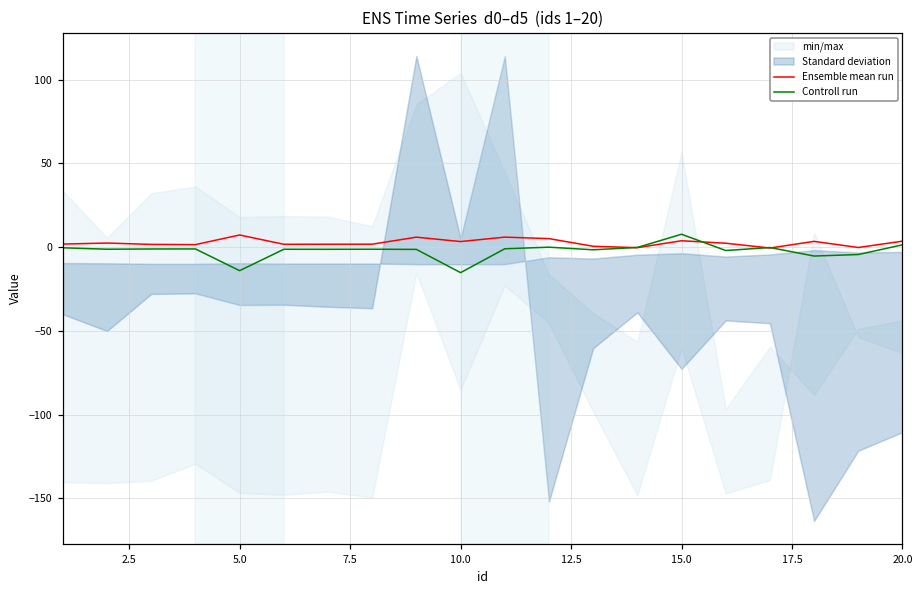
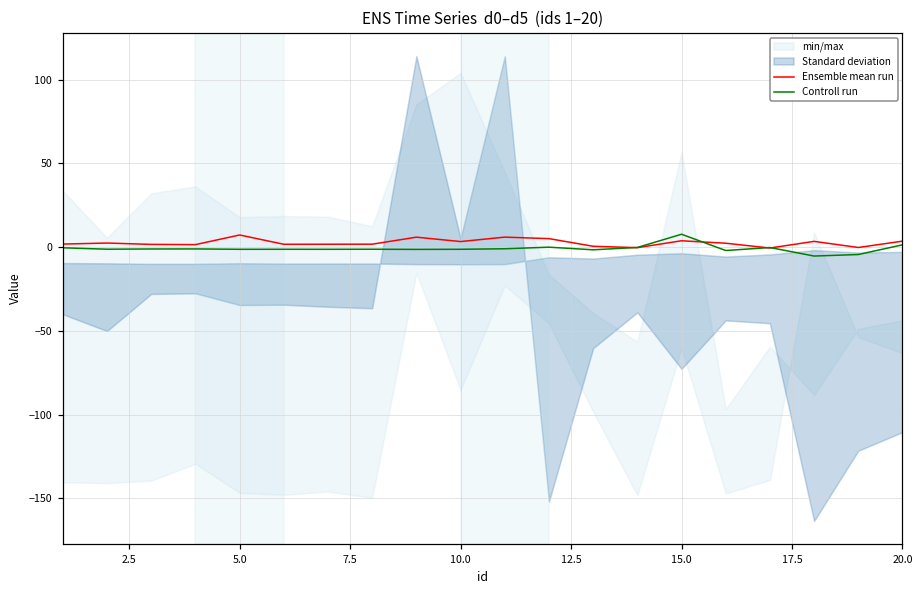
  {
    "Ensemble mean run": {
      "5.0": 7,
      "10.0": 3,
      "15.0": 4,
      "20.0": 4
    },
    "Controll run": {
-     "5.0": -14,
-     "10.0": -15,
+     "5.0": -1,
+     "10.0": -1,
      "15.0": 8,
      "20.0": 1
    }
  }
